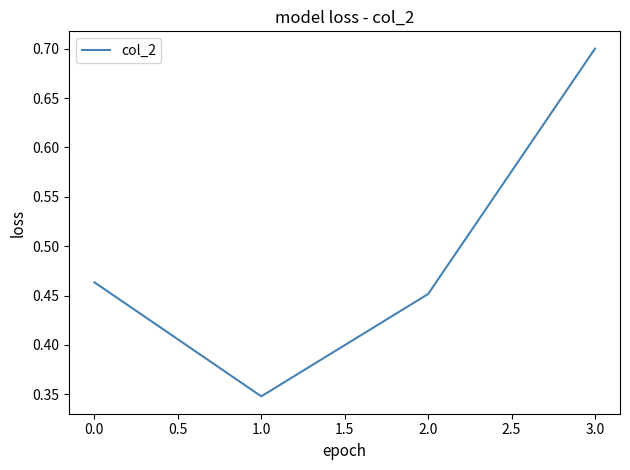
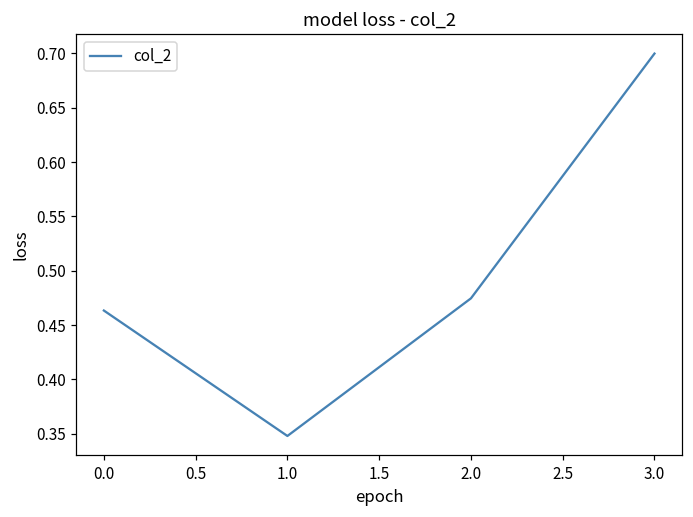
  {
    "0.0": 0.46,
    "1.0": 0.35,
-   "2.0": 0.45,
+   "2.0": 0.47,
    "3.0": 0.70
  }
